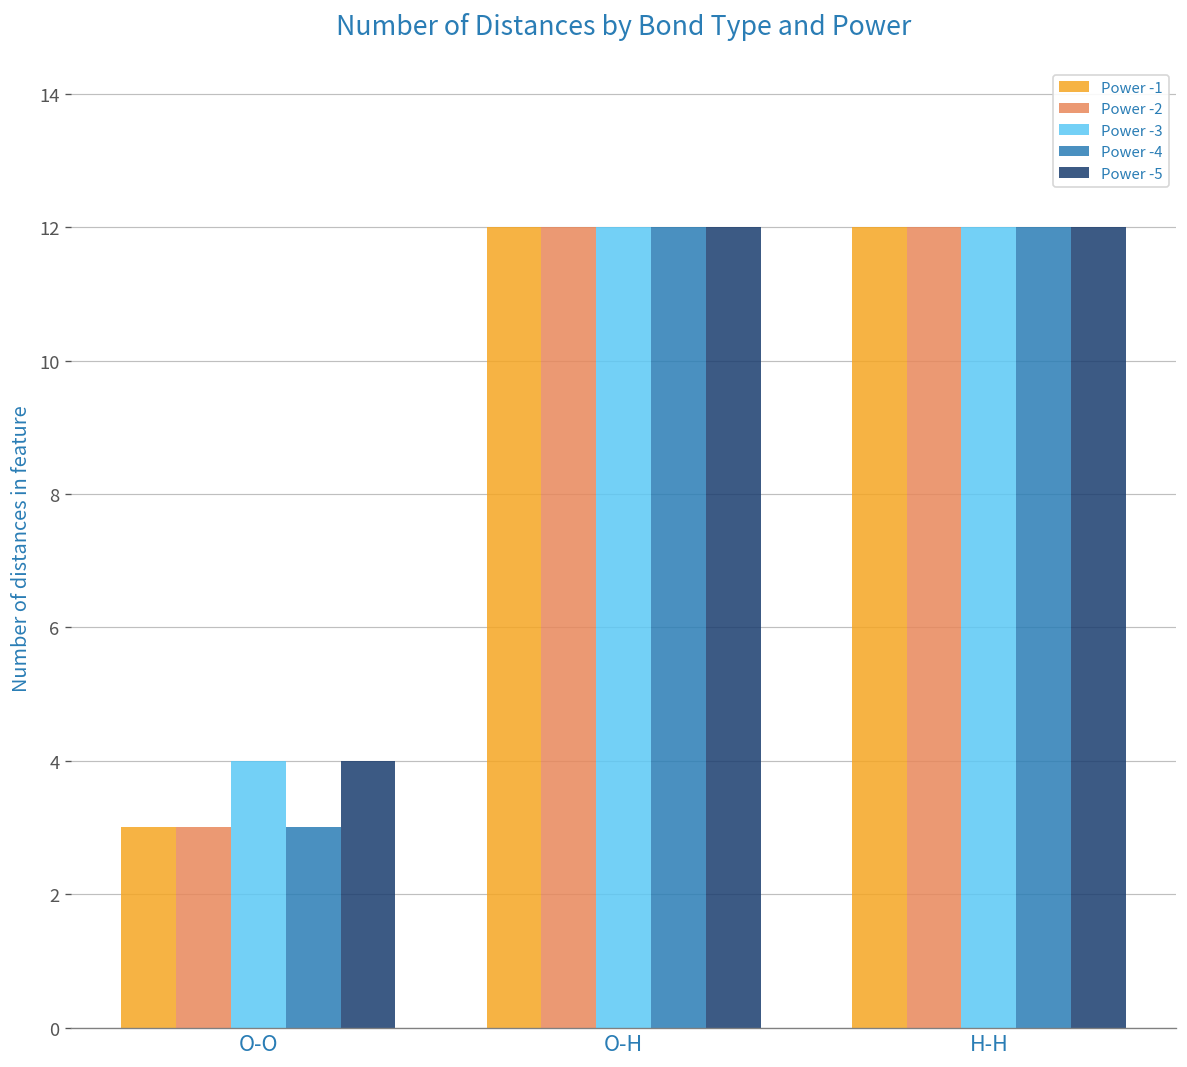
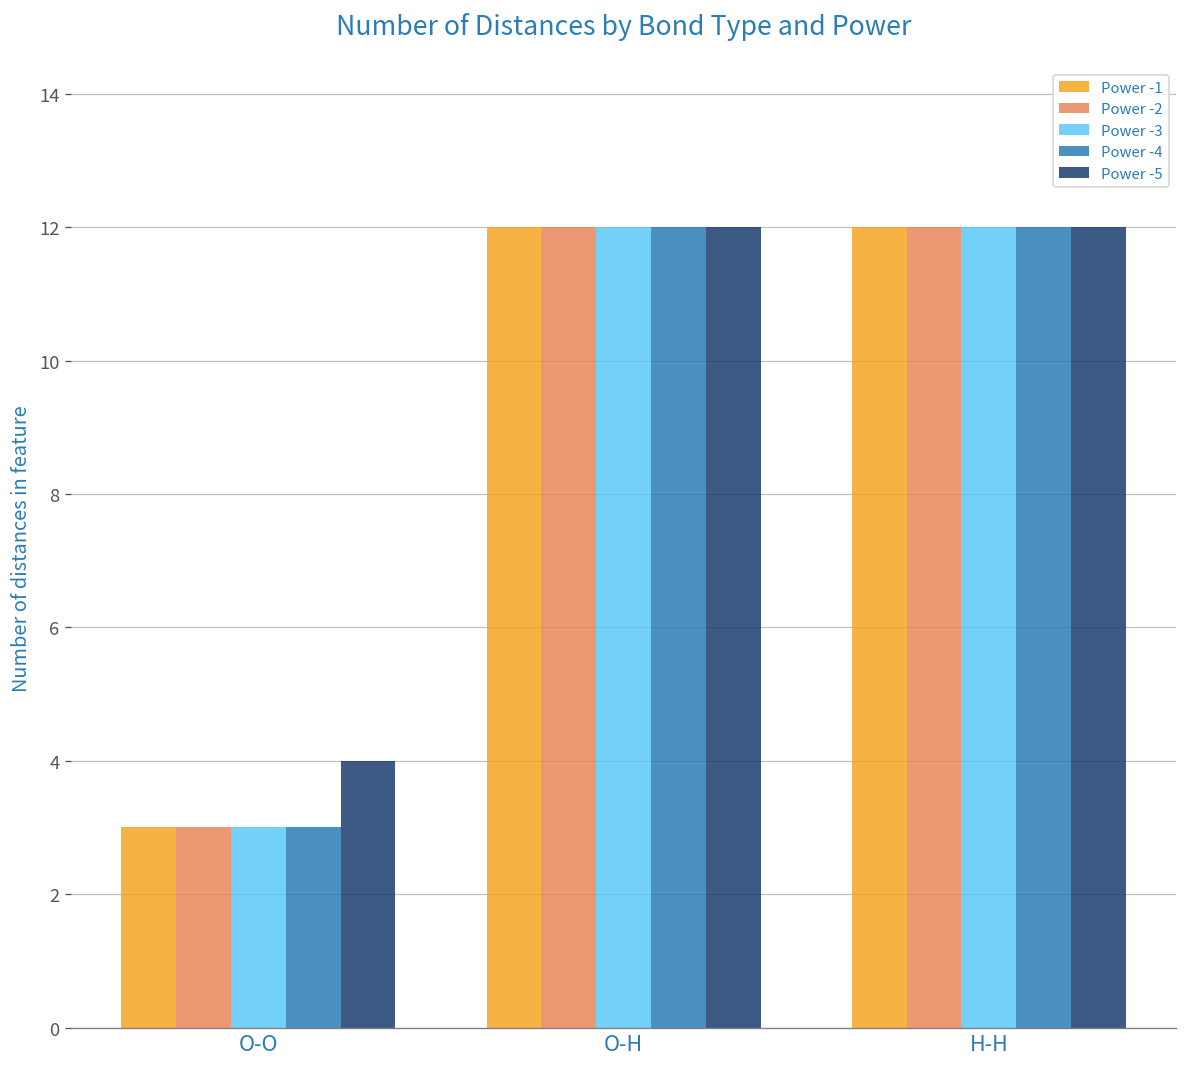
  {
    "Power -1": {
      "O-O": 3,
      "O-H": 12,
      "H-H": 12
    },
    "Power -2": {
      "O-O": 3,
      "O-H": 12,
      "H-H": 12
    },
    "Power -3": {
-     "O-O": 4,
+     "O-O": 3,
      "O-H": 12,
      "H-H": 12
    },
    "Power -4": {
      "O-O": 3,
      "O-H": 12,
      "H-H": 12
    },
    "Power -5": {
      "O-O": 4,
      "O-H": 12,
      "H-H": 12
    }
  }
